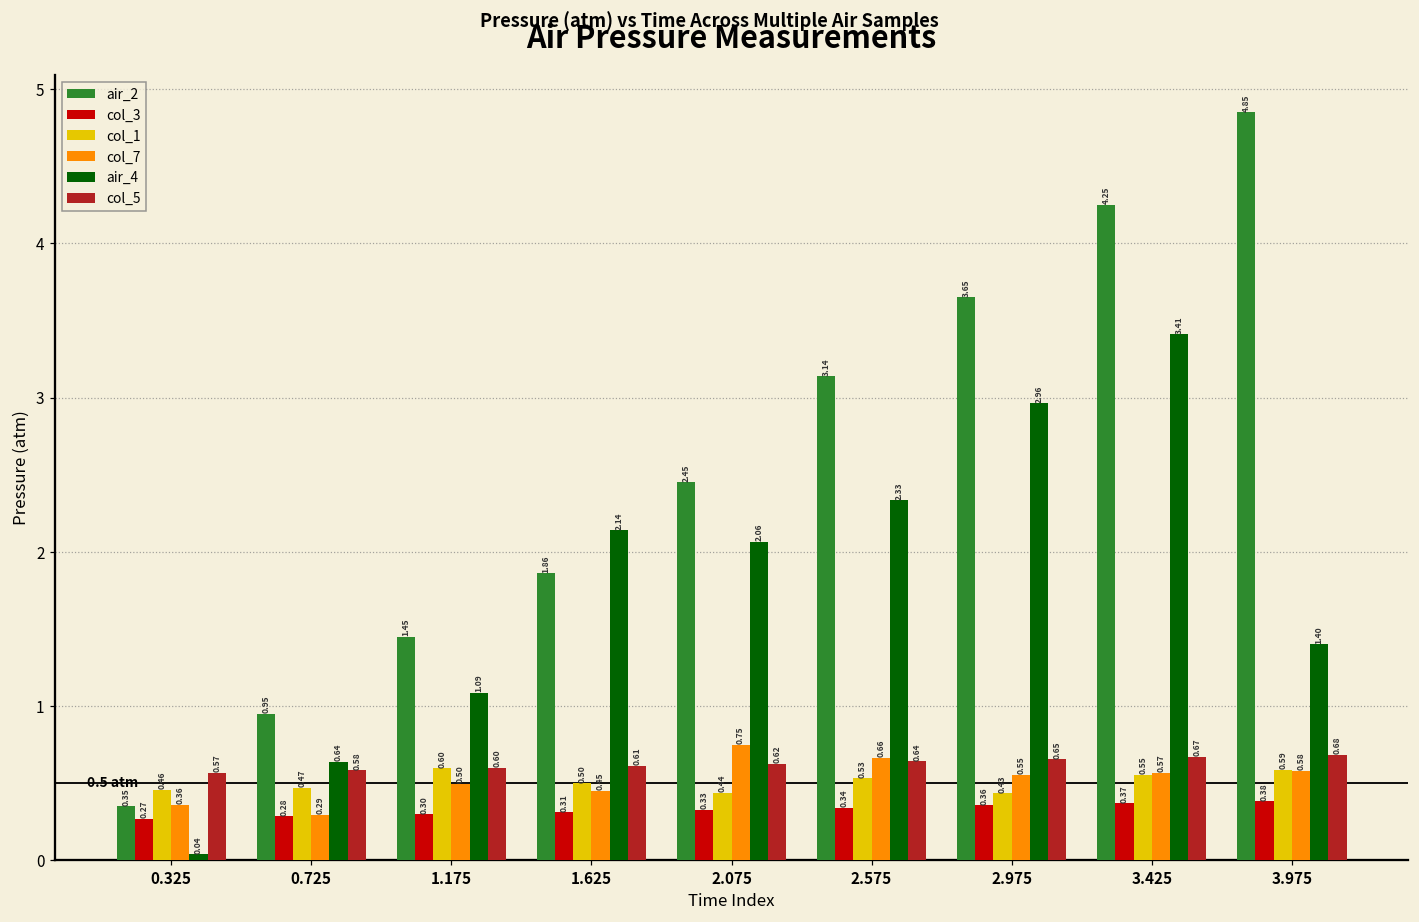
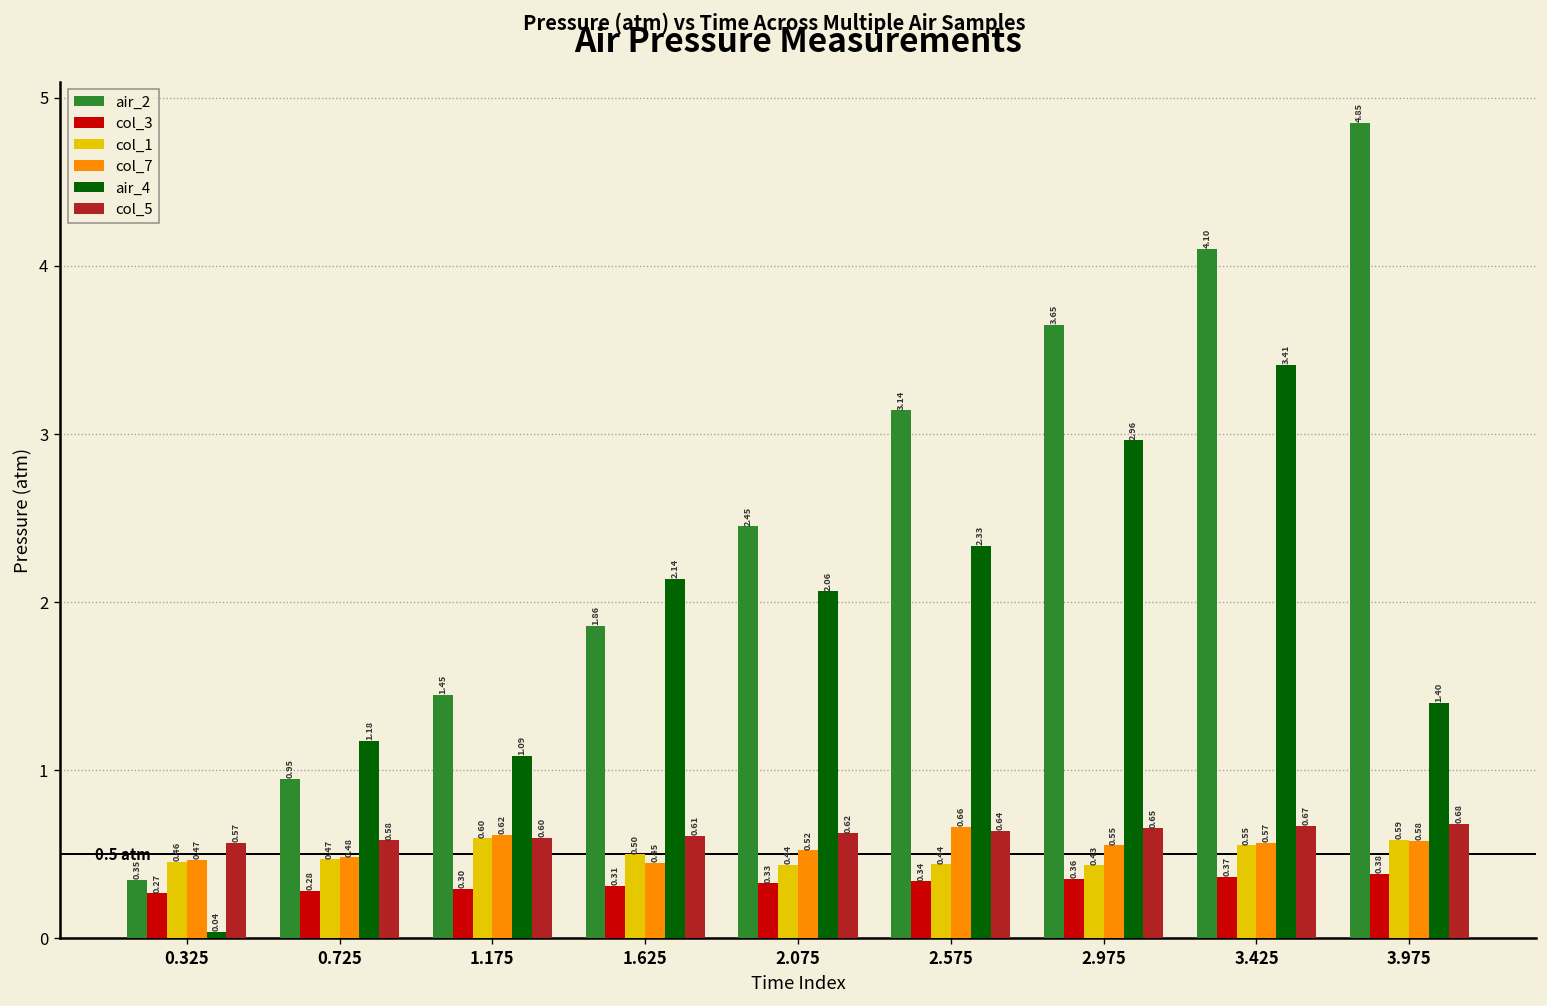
  {
    "air_2": {
      "0.325": 0.35,
      "0.725": 0.95,
      "1.175": 1.45,
      "1.625": 1.86,
      "2.075": 2.45,
      "2.575": 3.14,
      "2.975": 3.65,
-     "3.425": 4.25,
+     "3.425": 4.10,
      "3.975": 4.85
    },
    "col_1": {
      "0.325": 0.46,
      "0.725": 0.47,
      "1.175": 0.60,
      "1.625": 0.50,
      "2.075": 0.44,
-     "2.575": 0.53,
+     "2.575": 0.44,
      "2.975": 0.43,
      "3.425": 0.55,
      "3.975": 0.59
    },
    "col_7": {
-     "0.325": 0.36,
-     "0.725": 0.29,
-     "1.175": 0.50,
+     "0.325": 0.47,
+     "0.725": 0.48,
+     "1.175": 0.62,
      "1.625": 0.45,
-     "2.075": 0.75,
+     "2.075": 0.52,
      "2.575": 0.66,
      "2.975": 0.55,
      "3.425": 0.57,
      "3.975": 0.58
    },
    "air_4": {
      "0.325": 0.04,
-     "0.725": 0.64,
+     "0.725": 1.18,
      "1.175": 1.09,
      "1.625": 2.14,
      "2.075": 2.06,
      "2.575": 2.33,
      "2.975": 2.96,
      "3.425": 3.41,
      "3.975": 1.40
    }
  }
